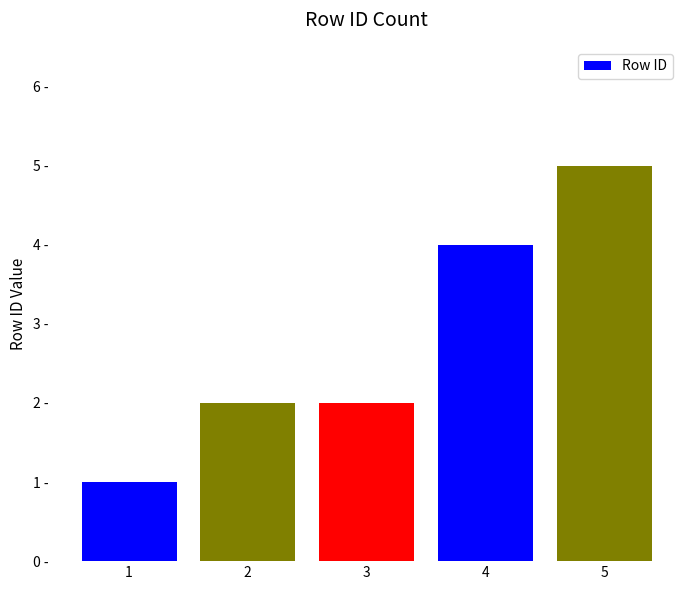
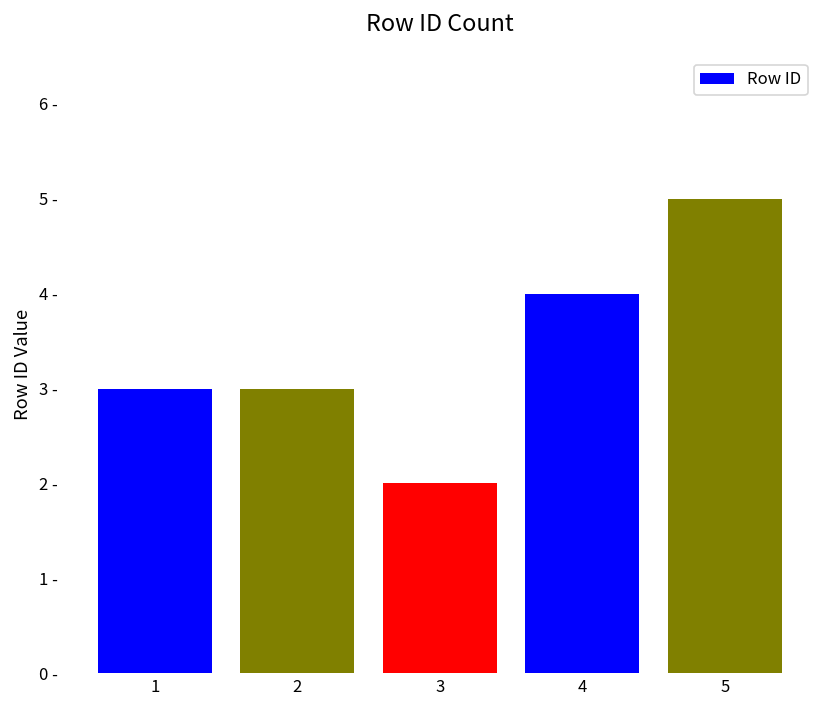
  {
-   "1": "1 -",
-   "2": "2 -",
+   "1": "3 -",
+   "2": "3 -",
    "3": "2 -",
    "4": "4 -",
    "5": "5 -"
  }
